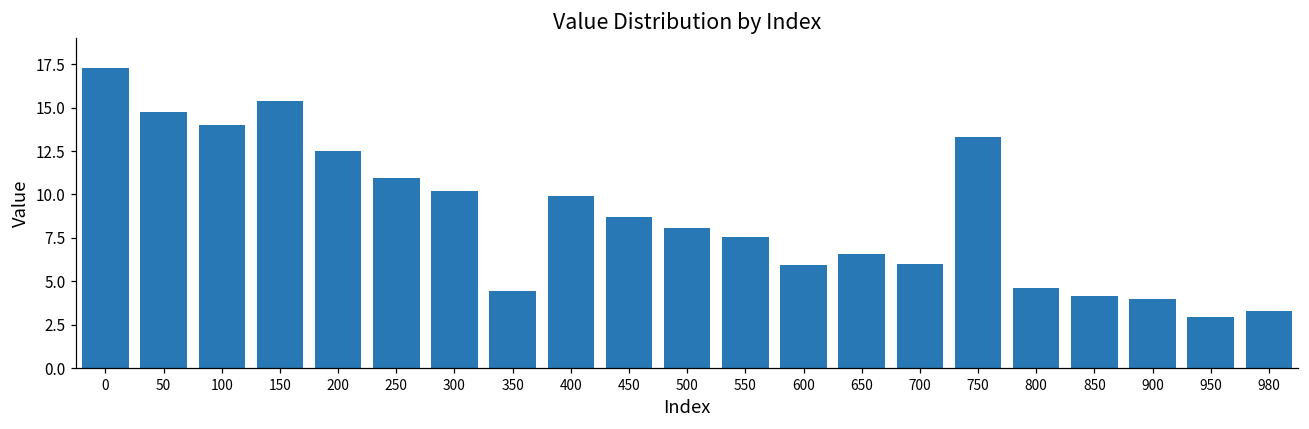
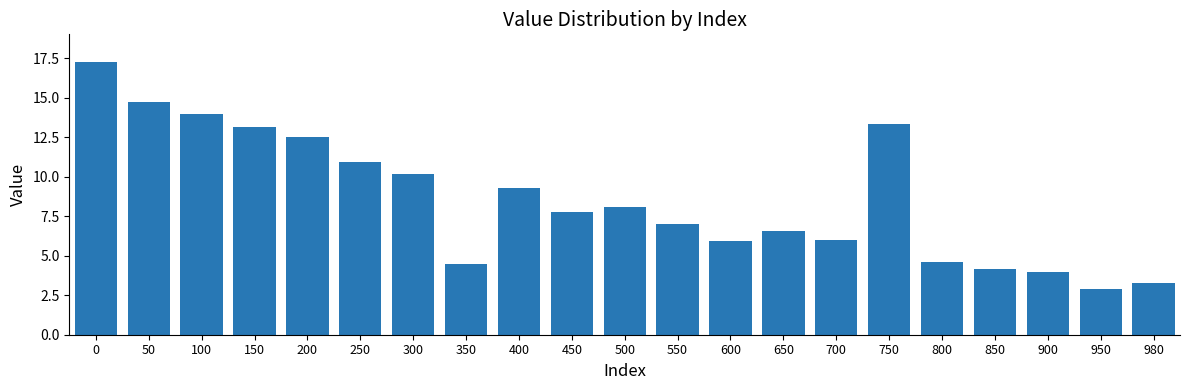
  {
    "0": 17.3,
    "50": 14.8,
    "100": 14.0,
-   "150": 15.4,
+   "150": 13.2,
    "200": 12.5,
    "250": 10.9,
    "300": 10.2,
    "350": 4.5,
-   "400": 9.9,
-   "450": 8.7,
+   "400": 9.3,
+   "450": 7.7,
    "500": 8.1,
-   "550": 7.6,
+   "550": 7.0,
    "600": 5.9,
    "650": 6.6,
    "700": 6.0,
    "750": 13.3,
    "800": 4.6,
    "850": 4.1,
    "900": 4.0,
    "950": 2.9,
    "980": 3.3
  }
